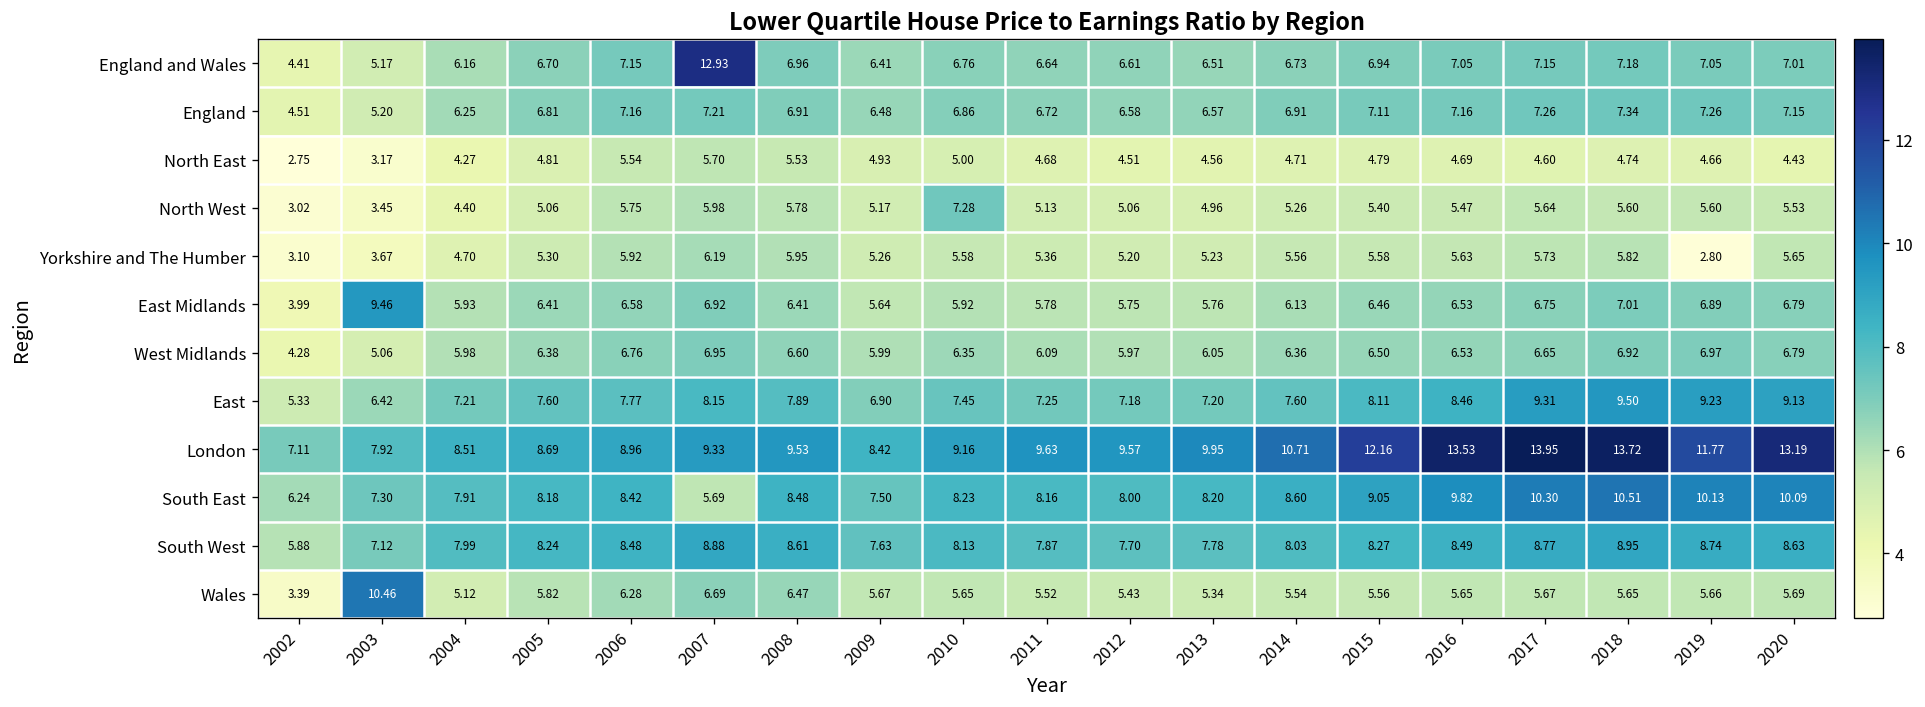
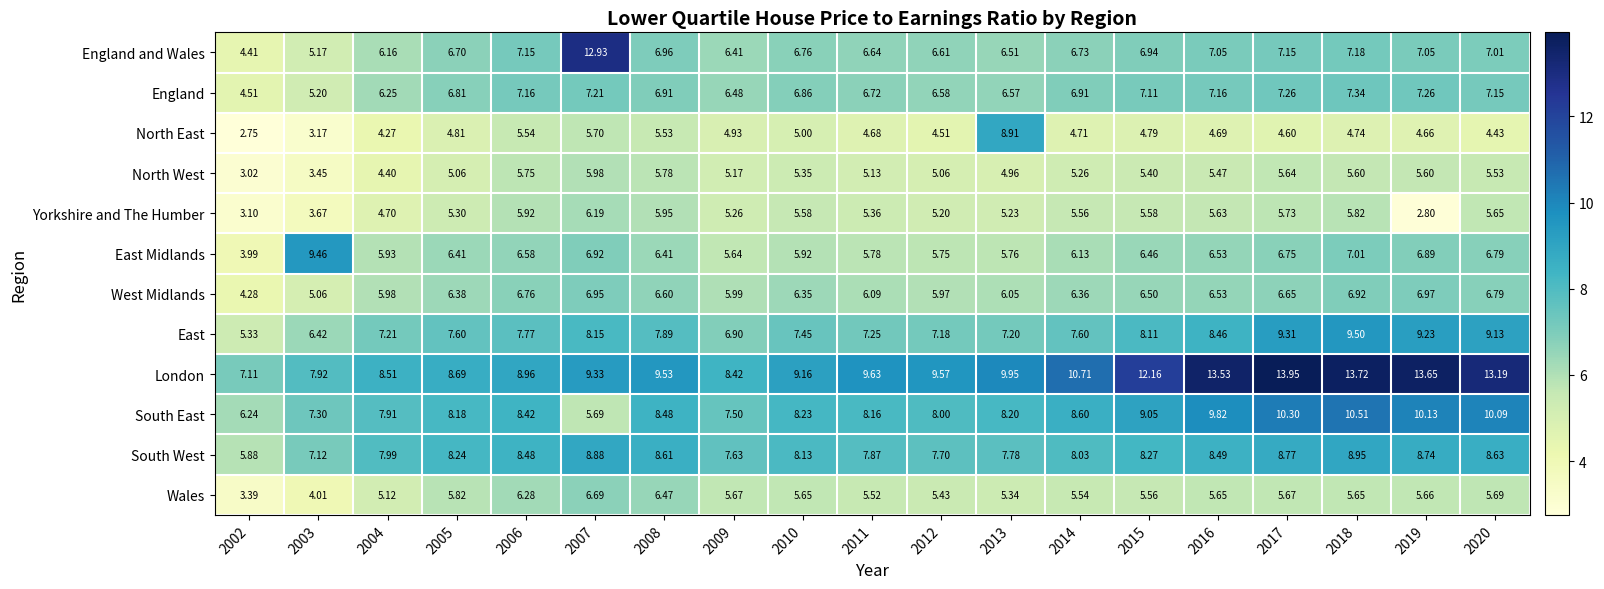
  {
    "North East": {
      "2002": 2.75,
      "2003": 3.17,
      "2004": 4.27,
      "2005": 4.81,
      "2006": 5.54,
      "2007": 5.70,
      "2008": 5.53,
      "2009": 4.93,
      "2010": 5.00,
      "2011": 4.68,
      "2012": 4.51,
-     "2013": 4.56,
+     "2013": 8.91,
      "2014": 4.71,
      "2015": 4.79,
      "2016": 4.69,
      "2017": 4.60,
      "2018": 4.74,
      "2019": 4.66,
      "2020": 4.43
    },
    "North West": {
      "2002": 3.02,
      "2003": 3.45,
      "2004": 4.40,
      "2005": 5.06,
      "2006": 5.75,
      "2007": 5.98,
      "2008": 5.78,
      "2009": 5.17,
-     "2010": 7.28,
+     "2010": 5.35,
      "2011": 5.13,
      "2012": 5.06,
      "2013": 4.96,
      "2014": 5.26,
      "2015": 5.40,
      "2016": 5.47,
      "2017": 5.64,
      "2018": 5.60,
      "2019": 5.60,
      "2020": 5.53
    },
    "London": {
      "2002": 7.11,
      "2003": 7.92,
      "2004": 8.51,
      "2005": 8.69,
      "2006": 8.96,
      "2007": 9.33,
      "2008": 9.53,
      "2009": 8.42,
      "2010": 9.16,
      "2011": 9.63,
      "2012": 9.57,
      "2013": 9.95,
      "2014": 10.71,
      "2015": 12.16,
      "2016": 13.53,
      "2017": 13.95,
      "2018": 13.72,
-     "2019": 11.77,
+     "2019": 13.65,
      "2020": 13.19
    },
    "Wales": {
      "2002": 3.39,
-     "2003": 10.46,
+     "2003": 4.01,
      "2004": 5.12,
      "2005": 5.82,
      "2006": 6.28,
      "2007": 6.69,
      "2008": 6.47,
      "2009": 5.67,
      "2010": 5.65,
      "2011": 5.52,
      "2012": 5.43,
      "2013": 5.34,
      "2014": 5.54,
      "2015": 5.56,
      "2016": 5.65,
      "2017": 5.67,
      "2018": 5.65,
      "2019": 5.66,
      "2020": 5.69
    }
  }
